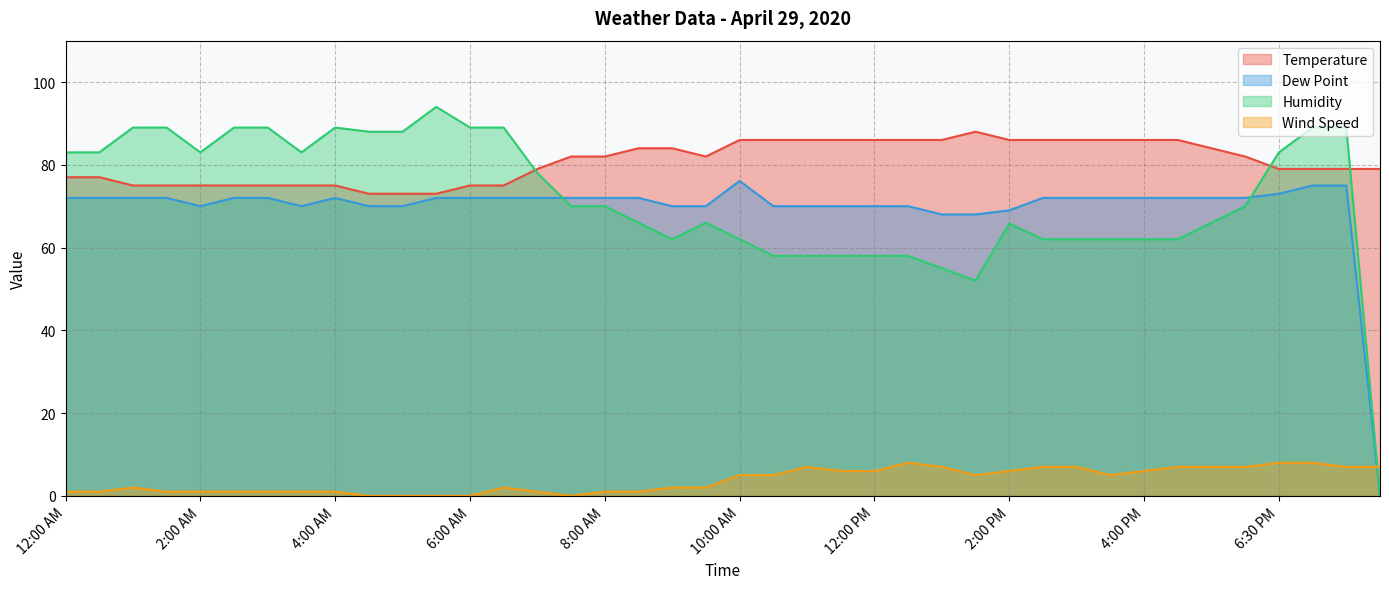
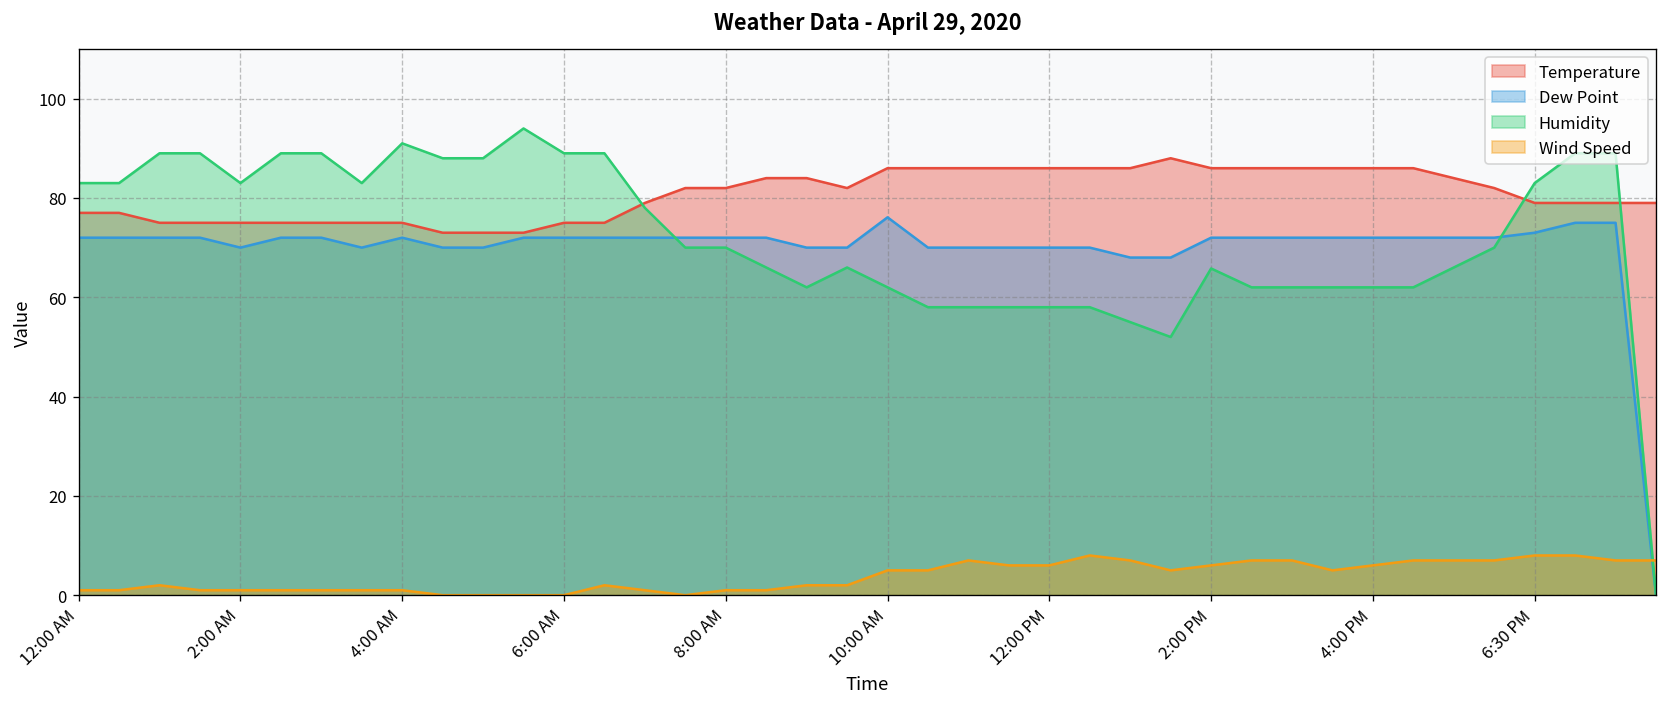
  {
    "Dew Point": {
      "12:00 AM": 72,
      "2:00 AM": 70,
      "4:00 AM": 72,
      "6:00 AM": 72,
      "8:00 AM": 72,
      "10:00 AM": 76,
      "12:00 PM": 70,
-     "2:00 PM": 69,
+     "2:00 PM": 72,
      "4:00 PM": 72,
      "6:30 PM": 73
    },
    "Humidity": {
      "12:00 AM": 83,
      "2:00 AM": 83,
-     "4:00 AM": 89,
+     "4:00 AM": 91,
      "6:00 AM": 89,
      "8:00 AM": 70,
      "10:00 AM": 62,
      "12:00 PM": 58,
      "2:00 PM": 66,
      "4:00 PM": 62,
      "6:30 PM": 83
    }
  }
